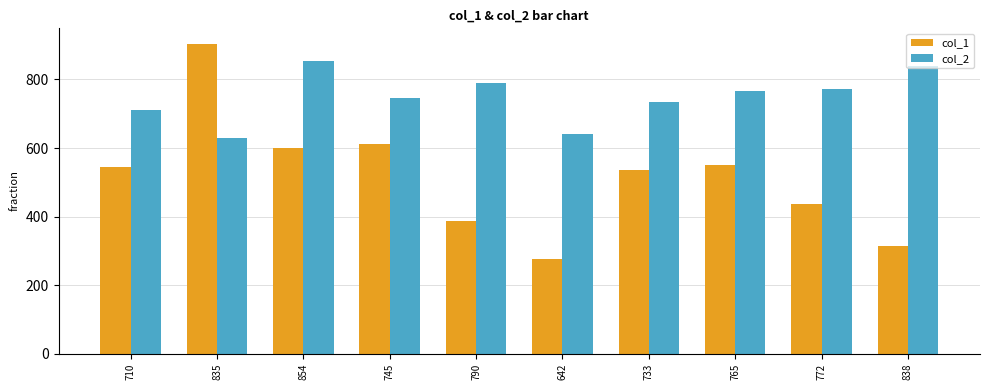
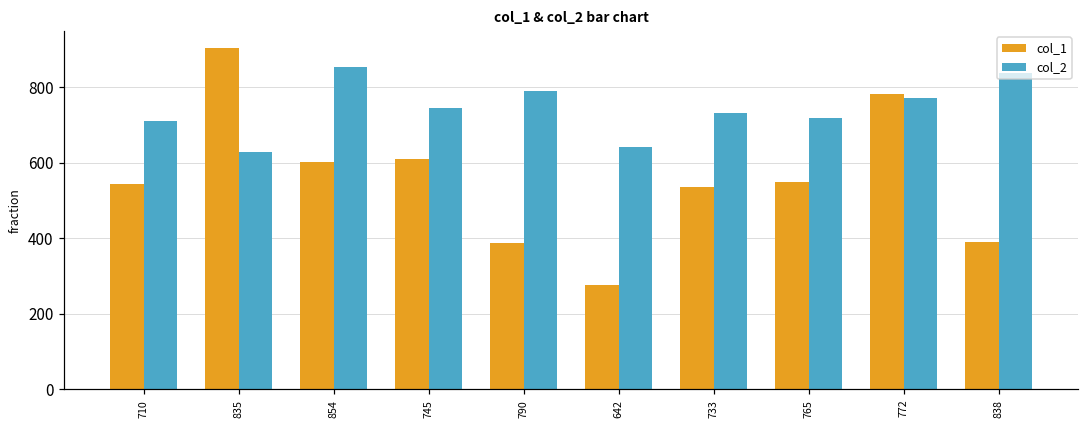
  {
    "col_1": {
      "710": 550,
      "835": 900,
      "854": 600,
      "745": 610,
      "790": 390,
      "642": 280,
      "733": 540,
      "765": 550,
-     "772": 440,
-     "838": 320
+     "772": 780,
+     "838": 390
    },
    "col_2": {
      "710": 710,
      "835": 630,
      "854": 850,
      "745": 750,
      "790": 790,
      "642": 640,
      "733": 730,
-     "765": 770,
+     "765": 720,
      "772": 770
    }
  }
